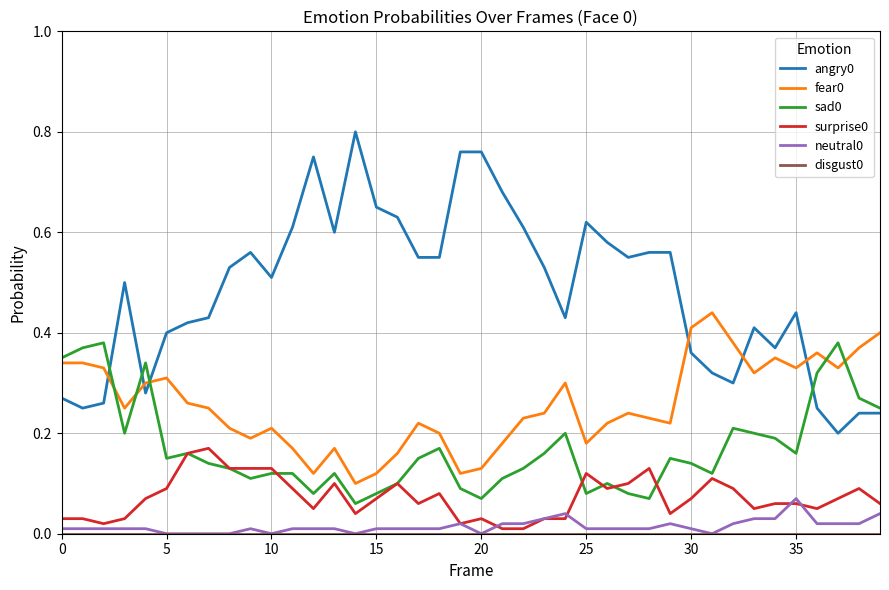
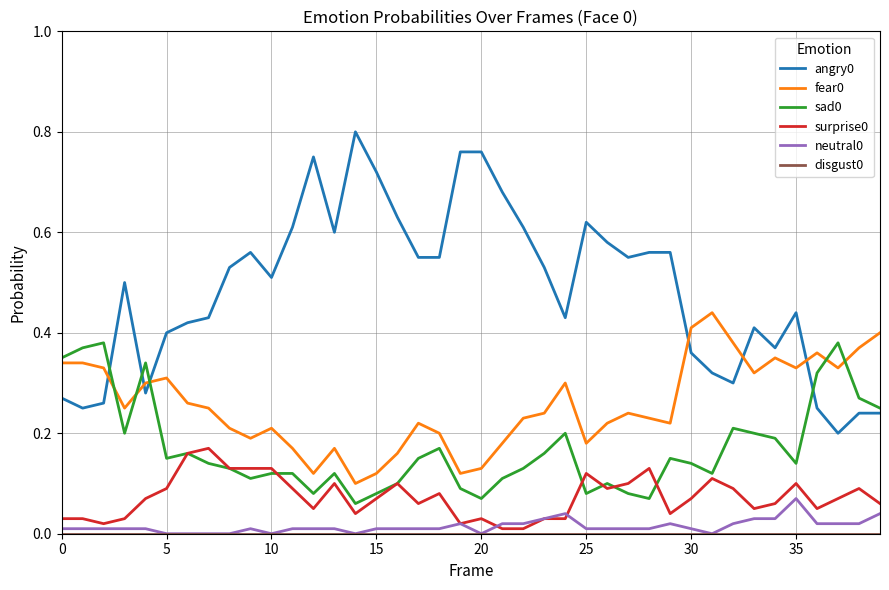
  {
    "angry0": {
      "0": 0.27,
      "5": 0.40,
      "10": 0.51,
-     "15": 0.65,
+     "15": 0.72,
      "20": 0.76,
      "25": 0.62,
      "30": 0.36,
      "35": 0.44
    },
    "fear0": {
      "0": 0.34,
      "5": 0.31,
      "10": 0.21,
      "15": 0.12,
      "20": 0.13,
      "25": 0.18,
      "30": 0.41,
      "35": 0.33
    },
    "sad0": {
      "0": 0.35,
      "5": 0.15,
      "10": 0.12,
      "15": 0.08,
      "20": 0.07,
      "25": 0.08,
      "30": 0.14,
-     "35": 0.16
+     "35": 0.14
    },
    "surprise0": {
      "0": 0.03,
      "5": 0.09,
      "10": 0.13,
      "15": 0.07,
      "20": 0.03,
      "25": 0.12,
      "30": 0.07,
-     "35": 0.06
+     "35": 0.10
    },
    "neutral0": {
      "0": 0.01,
      "15": 0.01,
      "25": 0.01,
      "30": 0.01,
      "35": 0.07
    },
    "disgust0": {
      "0": 0.00,
      "15": 0.00,
      "25": 0.00,
      "30": 0.00,
      "35": 0.00
    }
  }
